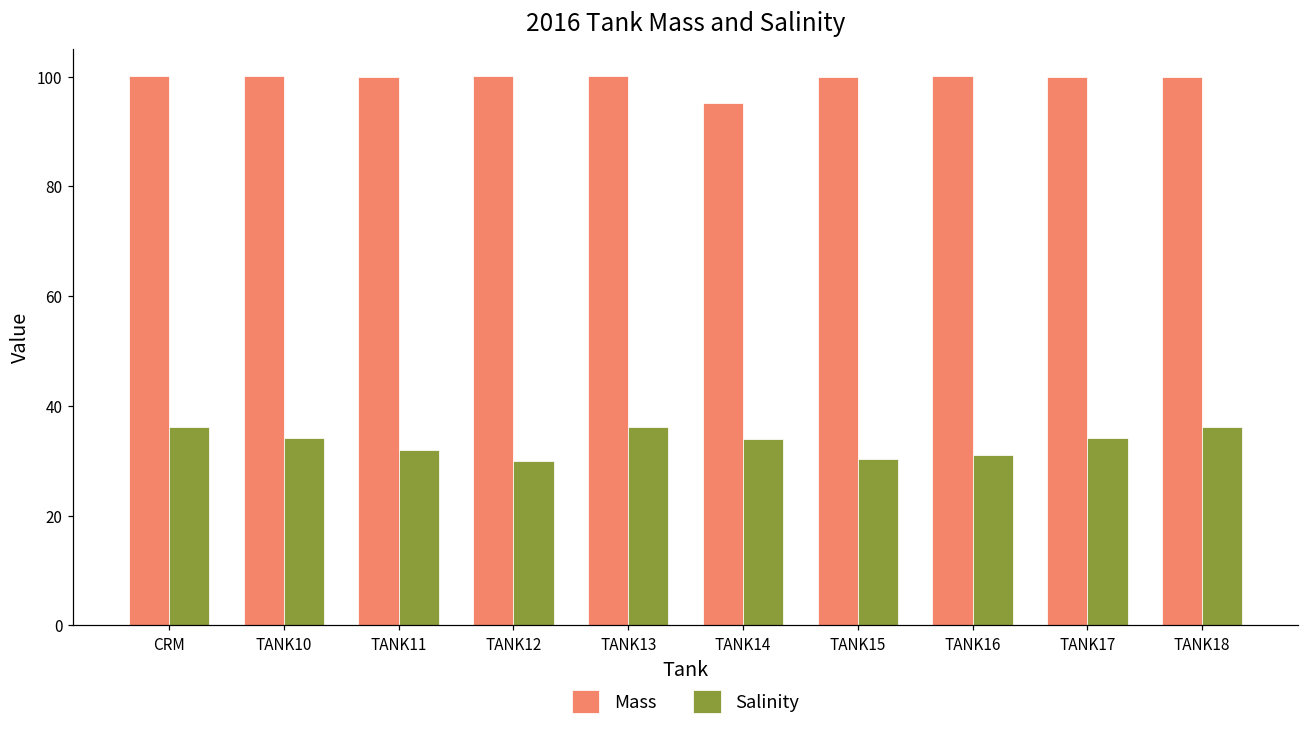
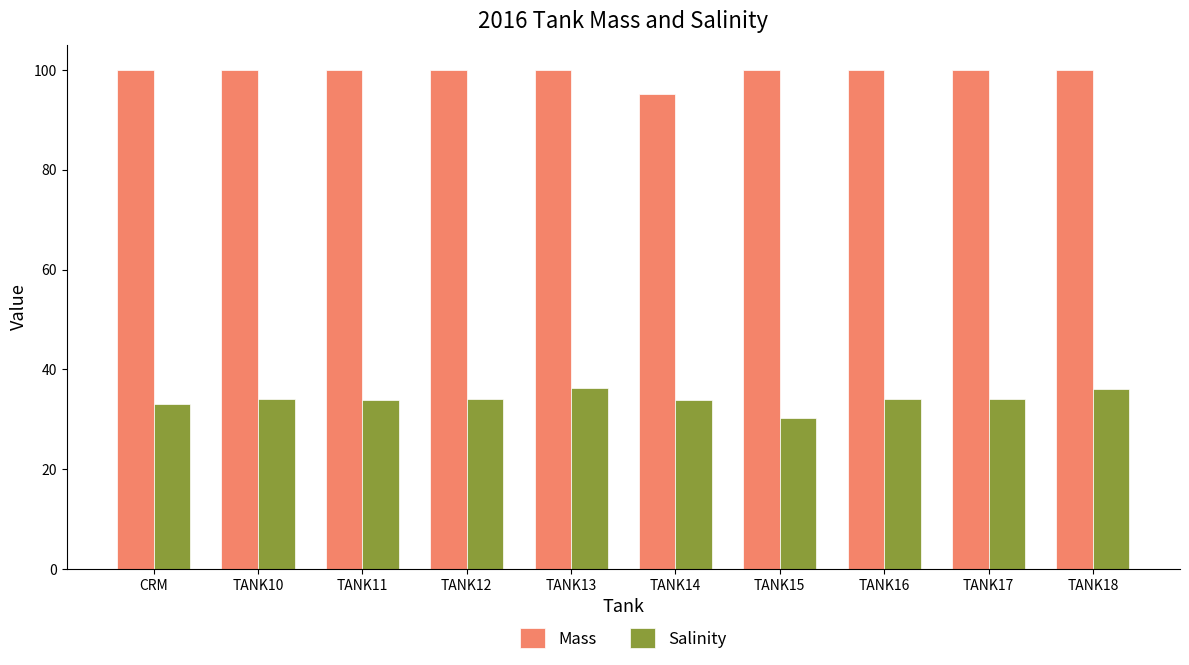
  {
    "Mass": {
      "CRM": 100,
      "TANK10": 100,
      "TANK11": 100,
      "TANK12": 100,
      "TANK13": 100,
      "TANK14": 95,
      "TANK15": 100,
      "TANK16": 100,
      "TANK17": 100,
      "TANK18": 100
    },
    "Salinity": {
-     "CRM": 36,
+     "CRM": 33,
      "TANK10": 34,
-     "TANK11": 32,
-     "TANK12": 30,
+     "TANK11": 34,
+     "TANK12": 34,
      "TANK13": 36,
      "TANK14": 34,
      "TANK15": 30,
-     "TANK16": 31,
+     "TANK16": 34,
      "TANK17": 34,
      "TANK18": 36
    }
  }
